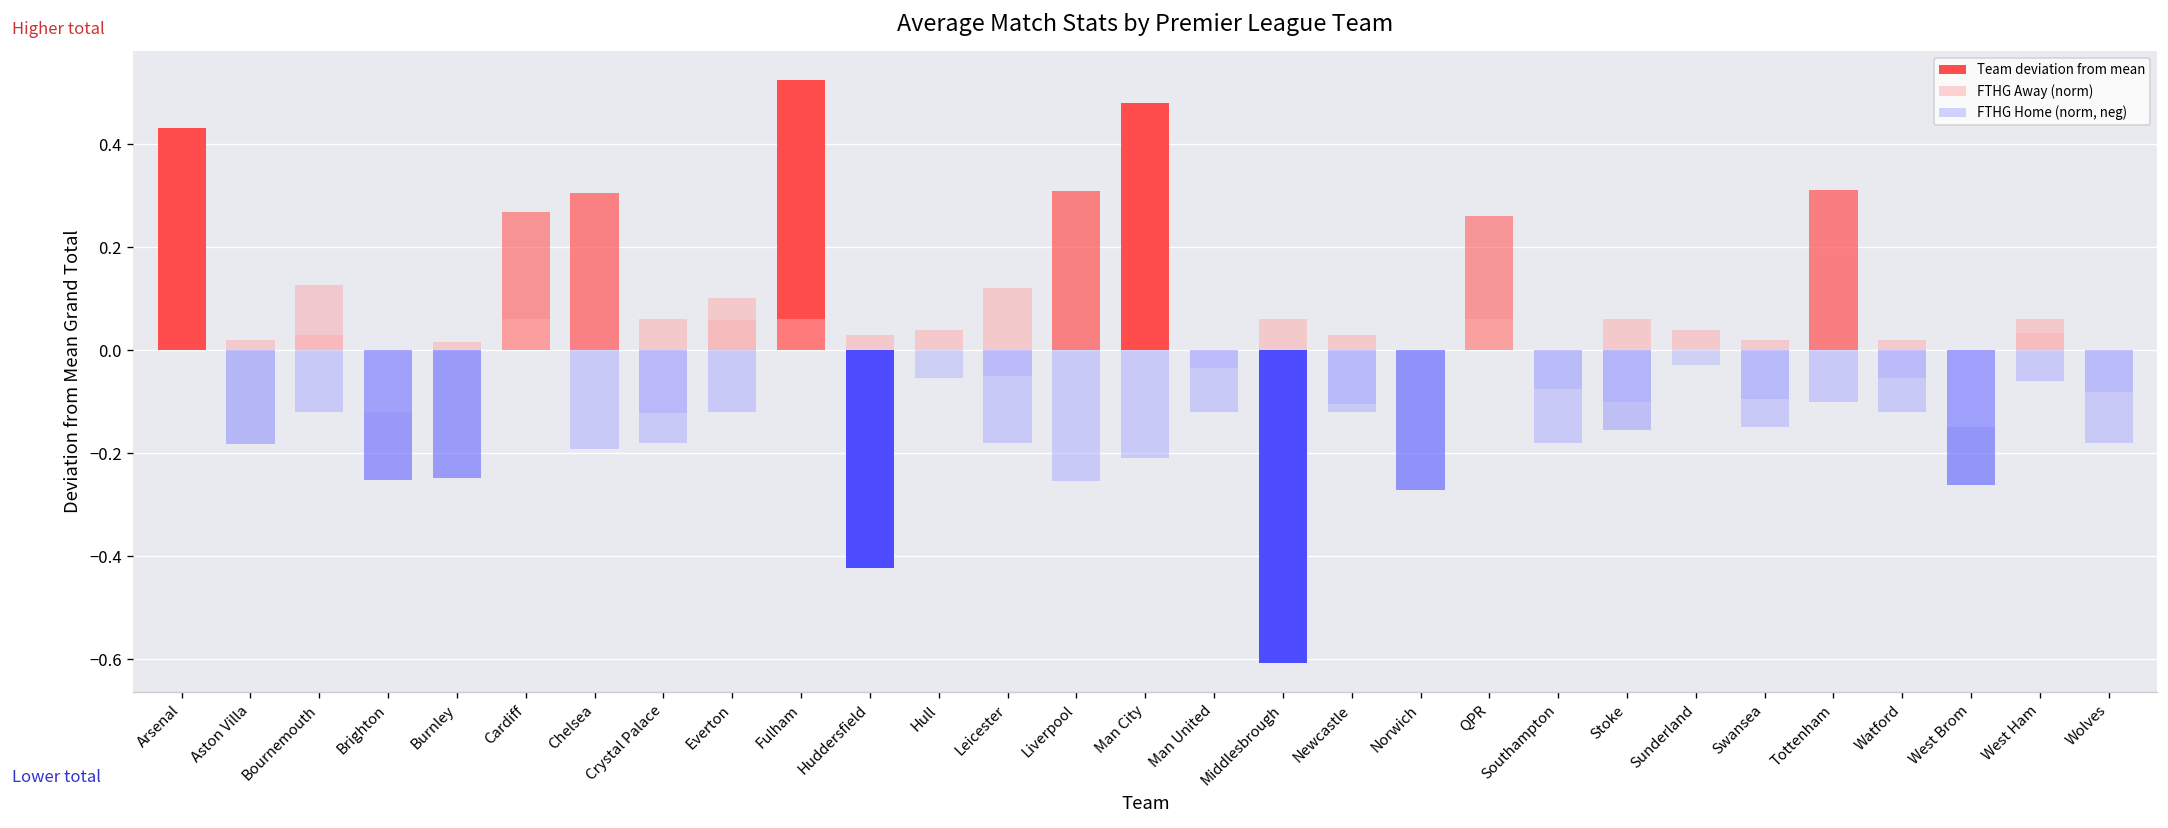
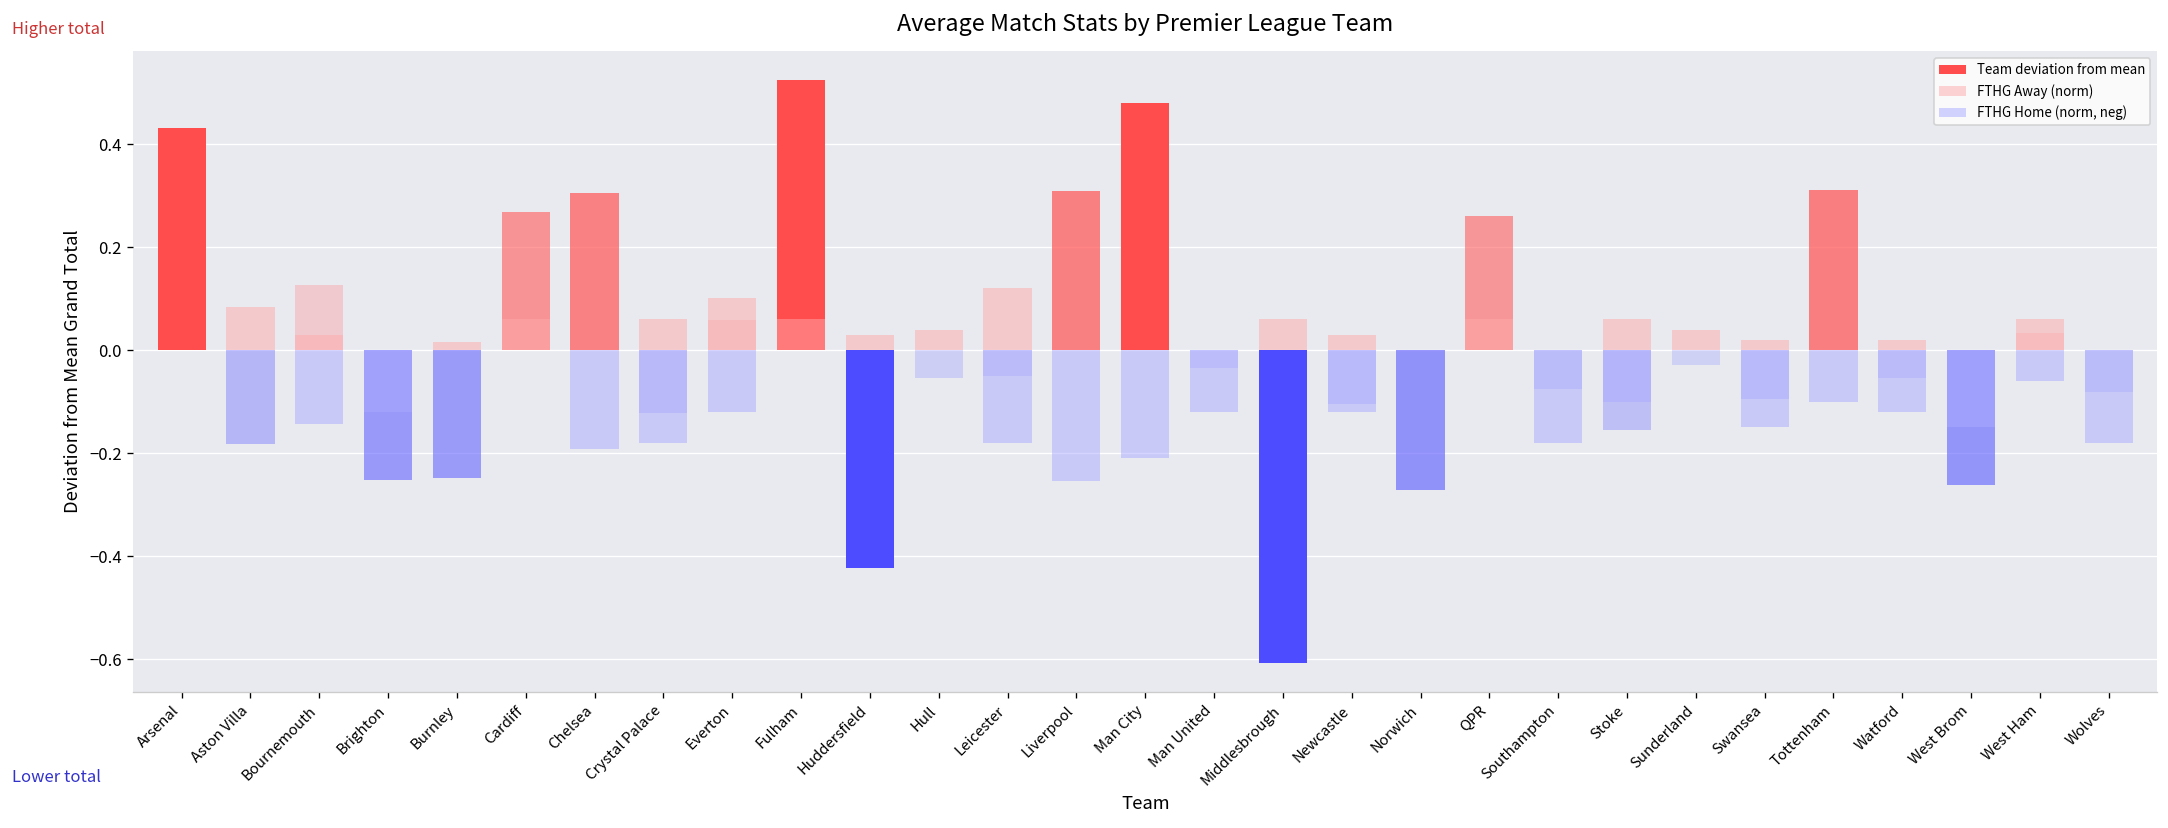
  {
    "Team deviation from mean": {
      "Arsenal": 0.43,
      "Aston Villa": -0.18,
      "Bournemouth": 0.13,
      "Brighton": -0.25,
      "Burnley": -0.25,
      "Cardiff": 0.27,
      "Chelsea": 0.30,
      "Fulham": 0.52,
      "Huddersfield": -0.42,
      "Hull": -0.05,
      "Liverpool": 0.31,
      "Man City": 0.48,
      "Middlesbrough": -0.61,
      "Norwich": -0.27,
      "QPR": 0.26,
      "Stoke": -0.15,
      "Sunderland": -0.03,
      "Tottenham": 0.31,
      "West Brom": -0.26
    },
    "FTHG Away (norm)": {
      "Arsenal": 0.00,
-     "Aston Villa": 0.02,
+     "Aston Villa": 0.08,
      "Brighton": 0.00,
      "Burnley": 0.02,
      "Chelsea": 0.00,
      "Crystal Palace": 0.06,
      "Everton": 0.10,
      "Huddersfield": 0.03,
      "Hull": 0.04,
      "Leicester": 0.12,
      "Liverpool": 0.00,
      "Man City": 0.00,
      "Man United": 0.00,
      "Middlesbrough": 0.06,
      "Newcastle": 0.03,
      "Norwich": 0.00,
      "Southampton": 0.00,
      "Stoke": 0.06,
      "Sunderland": 0.04,
      "Swansea": 0.02,
      "Tottenham": 0.00,
      "Watford": 0.02,
      "West Brom": 0.00,
      "West Ham": 0.06,
      "Wolves": 0.00
    },
    "FTHG Home (norm, neg)": {
      "Arsenal": 0.00,
      "Aston Villa": 0.00,
-     "Bournemouth": -0.12,
+     "Bournemouth": -0.14,
      "Burnley": 0.00,
      "Cardiff": 0.00,
      "Chelsea": -0.19,
      "Crystal Palace": -0.18,
      "Everton": -0.12,
      "Fulham": 0.00,
      "Huddersfield": 0.00,
      "Hull": 0.00,
      "Leicester": -0.18,
      "Liverpool": -0.26,
      "Man City": -0.21,
      "Man United": -0.12,
      "Middlesbrough": 0.00,
      "Newcastle": -0.12,
      "Norwich": 0.00,
      "QPR": 0.00,
      "Southampton": -0.18,
      "Sunderland": 0.00,
      "Swansea": -0.15,
      "Tottenham": -0.10,
      "Watford": -0.12,
      "West Ham": -0.06,
      "Wolves": -0.18
    }
  }
